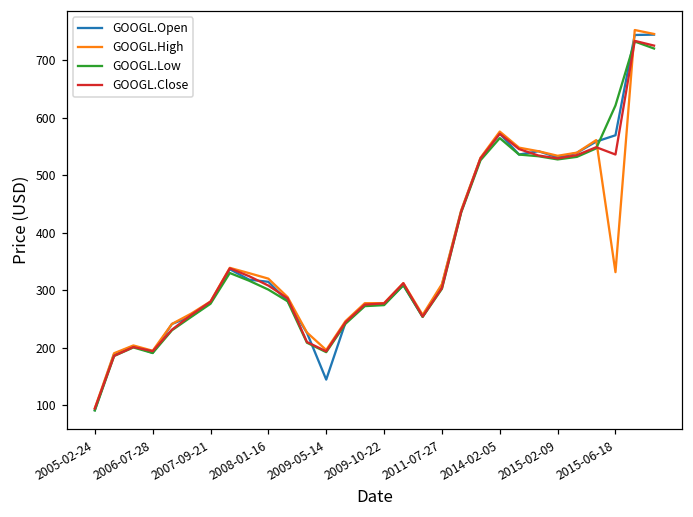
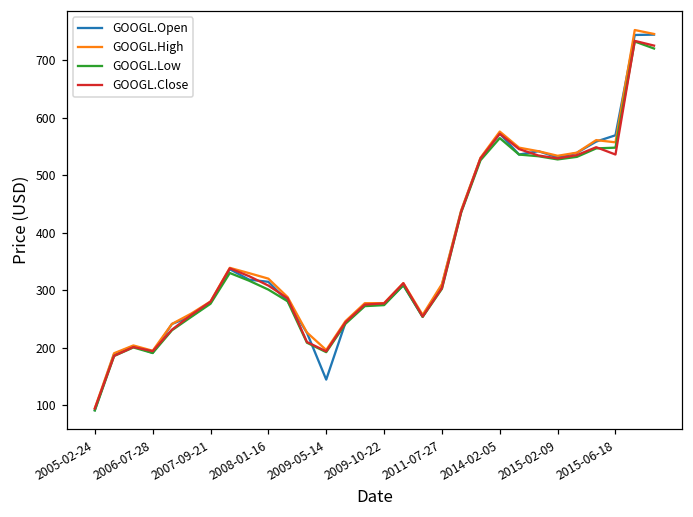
  {
    "GOOGL.Open": {
      "2008-01-16": 310,
      "2009-05-14": 140,
      "2015-06-18": 570
    },
    "GOOGL.High": {
      "2008-01-16": 320,
-     "2015-06-18": 330
+     "2015-06-18": 560
    },
    "GOOGL.Low": {
      "2008-01-16": 300,
      "2014-02-05": 560,
-     "2015-06-18": 620
+     "2015-06-18": 550
    },
    "GOOGL.Close": {
      "2008-01-16": 310,
      "2015-06-18": 540
    }
  }
